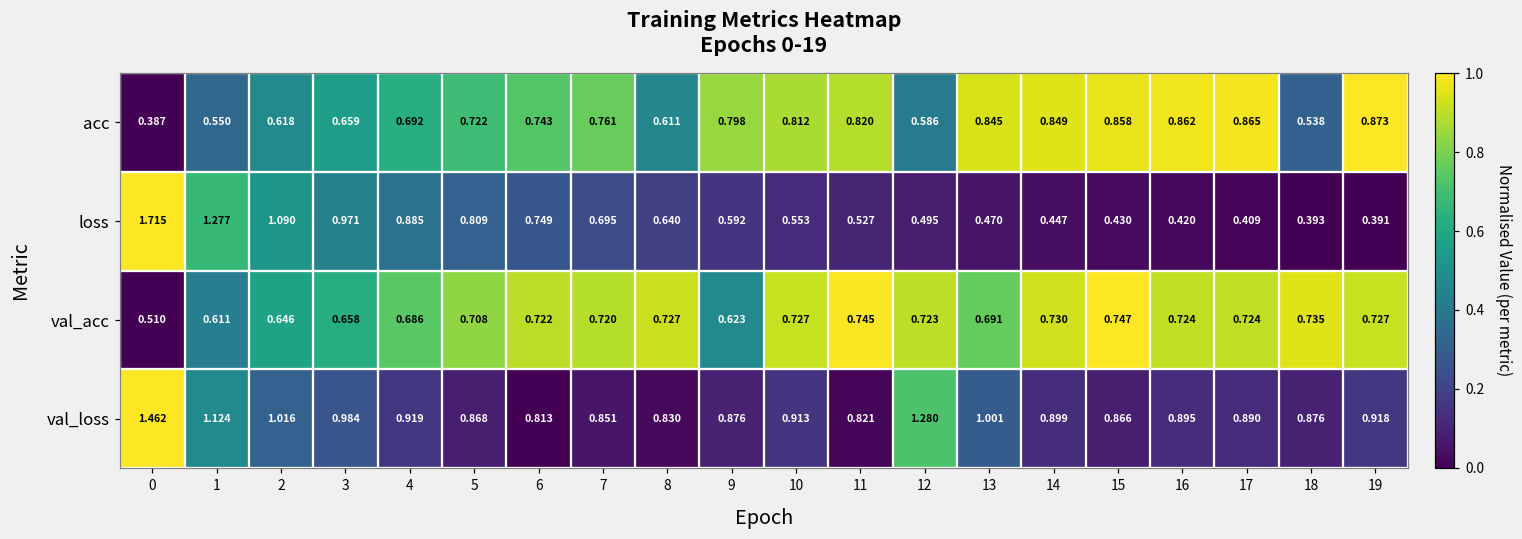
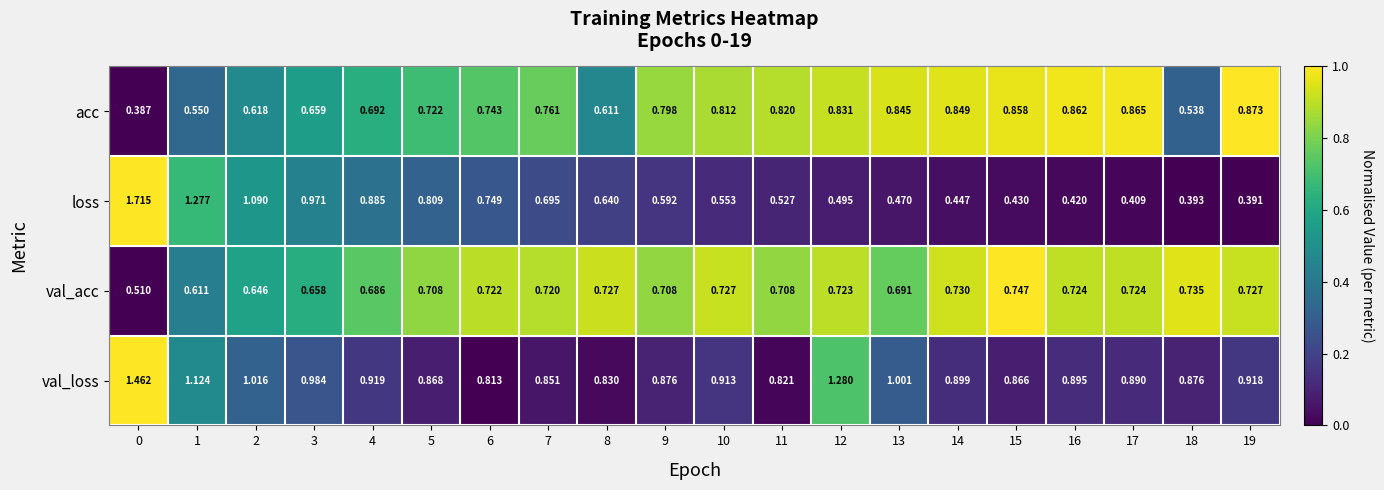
  {
    "acc": {
      "0": 0.387,
      "1": 0.550,
      "2": 0.618,
      "3": 0.659,
      "4": 0.692,
      "5": 0.722,
      "6": 0.743,
      "7": 0.761,
      "8": 0.611,
      "9": 0.798,
      "10": 0.812,
      "11": 0.820,
-     "12": 0.586,
+     "12": 0.831,
      "13": 0.845,
      "14": 0.849,
      "15": 0.858,
      "16": 0.862,
      "17": 0.865,
      "18": 0.538,
      "19": 0.873
    },
    "loss": {
      "0": 1.715,
      "1": 1.277,
      "2": 1.090,
      "3": 0.971,
      "4": 0.885,
      "5": 0.809,
      "6": 0.749,
      "7": 0.695,
      "8": 0.640,
      "9": 0.592,
      "10": 0.553,
      "11": 0.527,
      "12": 0.495,
      "13": 0.470,
      "14": 0.447,
      "15": 0.430,
      "16": 0.420,
      "17": 0.409,
      "18": 0.393,
      "19": 0.391
    },
    "val_acc": {
      "0": 0.510,
      "1": 0.611,
      "2": 0.646,
      "3": 0.658,
      "4": 0.686,
      "5": 0.708,
      "6": 0.722,
      "7": 0.720,
      "8": 0.727,
-     "9": 0.623,
+     "9": 0.708,
      "10": 0.727,
-     "11": 0.745,
+     "11": 0.708,
      "12": 0.723,
      "13": 0.691,
      "14": 0.730,
      "15": 0.747,
      "16": 0.724,
      "17": 0.724,
      "18": 0.735,
      "19": 0.727
    },
    "val_loss": {
      "0": 1.462,
      "1": 1.124,
      "2": 1.016,
      "3": 0.984,
      "4": 0.919,
      "5": 0.868,
      "6": 0.813,
      "7": 0.851,
      "8": 0.830,
      "9": 0.876,
      "10": 0.913,
      "11": 0.821,
      "12": 1.280,
      "13": 1.001,
      "14": 0.899,
      "15": 0.866,
      "16": 0.895,
      "17": 0.890,
      "18": 0.876,
      "19": 0.918
    }
  }
